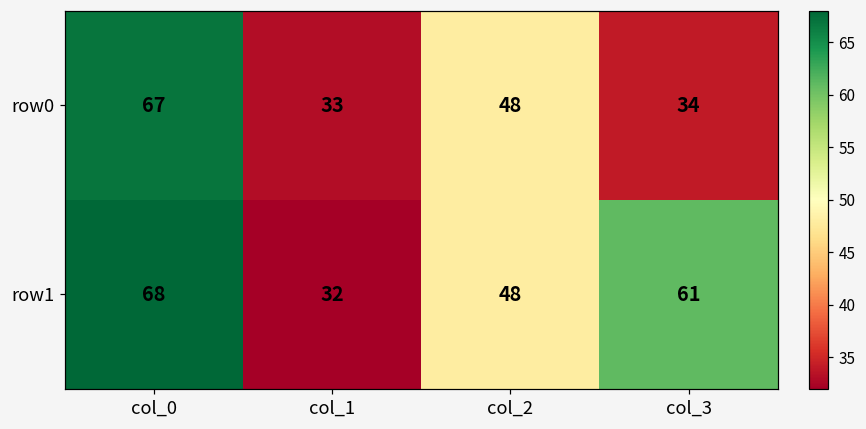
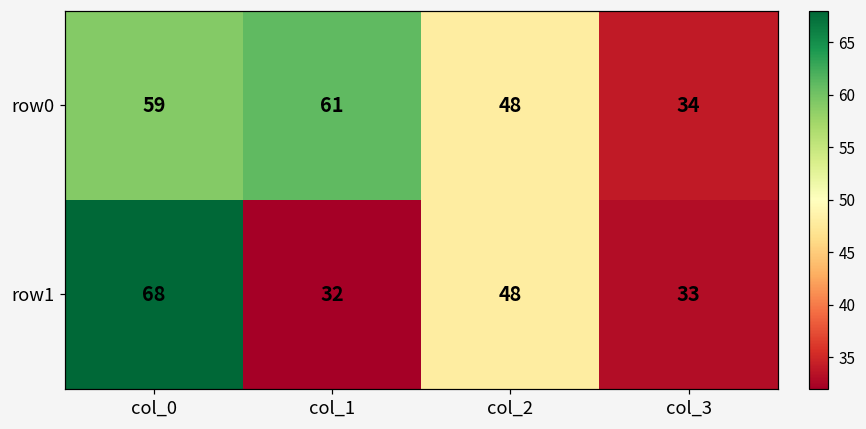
  {
    "row0": {
-     "col_0": 67,
-     "col_1": 33,
+     "col_0": 59,
+     "col_1": 61,
      "col_2": 48,
      "col_3": 34
    },
    "row1": {
      "col_0": 68,
      "col_1": 32,
      "col_2": 48,
-     "col_3": 61
+     "col_3": 33
    }
  }
